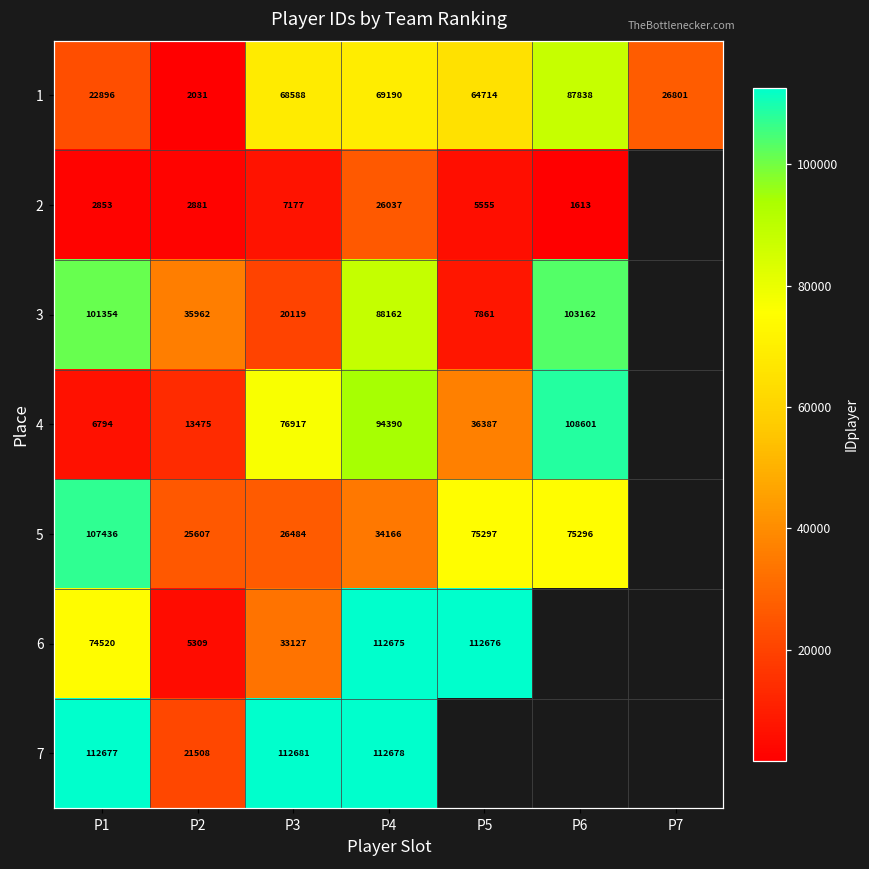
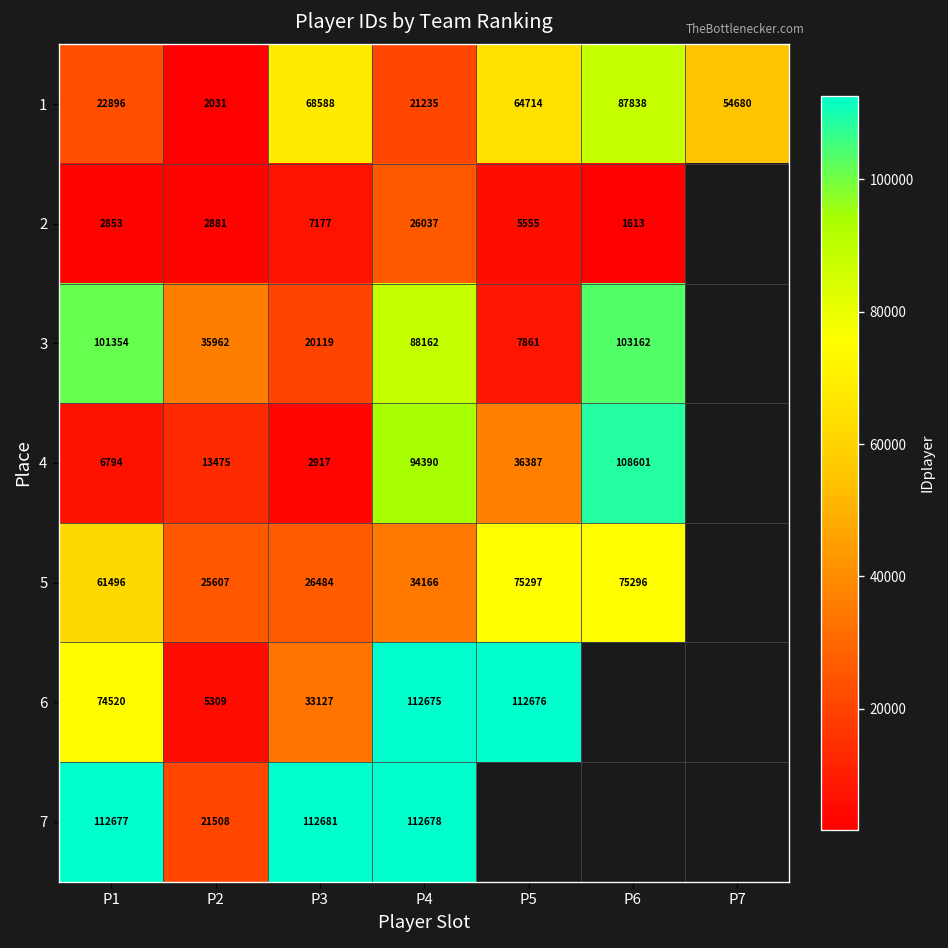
  {
    "1": {
      "P1": 22896,
      "P2": 2031,
      "P3": 68588,
-     "P4": 69190,
+     "P4": 21235,
      "P5": 64714,
      "P6": 87838,
-     "P7": 26801
+     "P7": 54680
    },
    "2": {
      "P1": 2853,
      "P2": 2881,
      "P3": 7177,
      "P4": 26037,
      "P5": 5555,
      "P6": 1613
    },
    "3": {
      "P1": 101354,
      "P2": 35962,
      "P3": 20119,
      "P4": 88162,
      "P5": 7861,
      "P6": 103162
    },
    "4": {
      "P1": 6794,
      "P2": 13475,
-     "P3": 76917,
+     "P3": 2917,
      "P4": 94390,
      "P5": 36387,
      "P6": 108601
    },
    "5": {
-     "P1": 107436,
+     "P1": 61496,
      "P2": 25607,
      "P3": 26484,
      "P4": 34166,
      "P5": 75297,
      "P6": 75296
    },
    "6": {
      "P1": 74520,
      "P2": 5309,
      "P3": 33127,
      "P4": 112675,
      "P5": 112676
    },
    "7": {
      "P1": 112677,
      "P2": 21508,
      "P3": 112681,
      "P4": 112678
    }
  }
